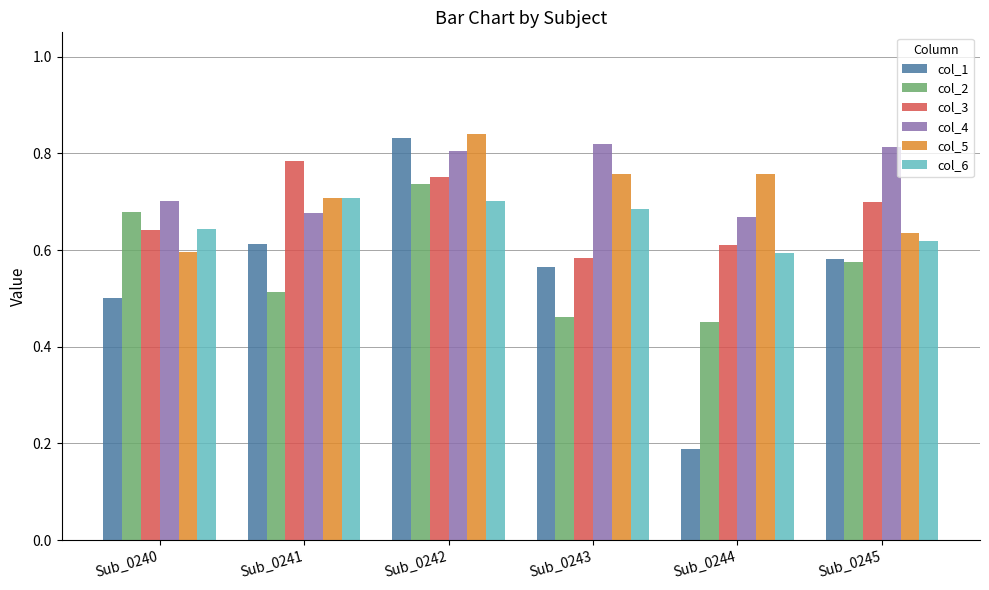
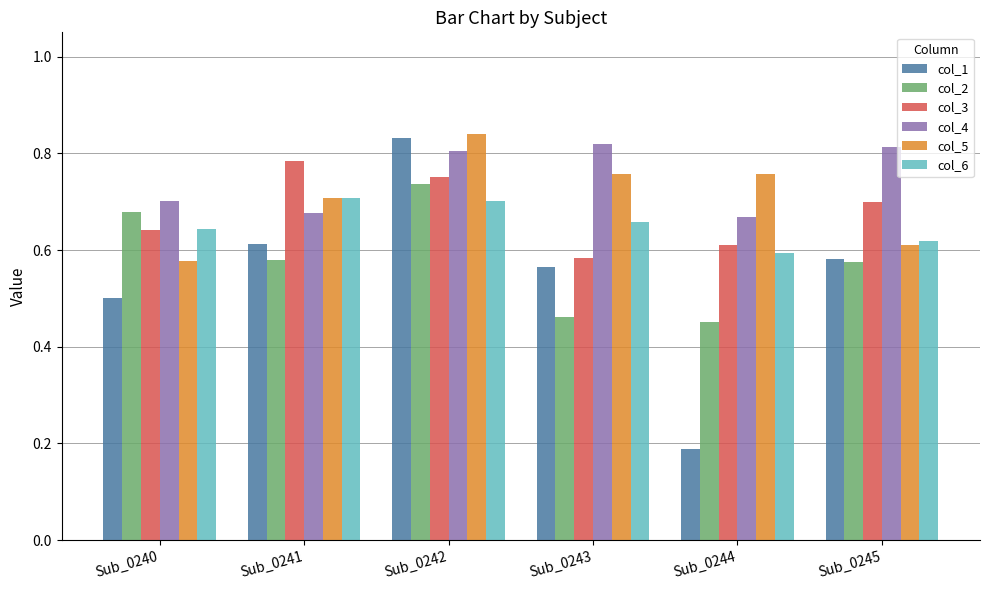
  {
    "col_1": {
      "Sub_0240": 0.50,
      "Sub_0241": 0.61,
      "Sub_0242": 0.83,
      "Sub_0243": 0.56,
      "Sub_0244": 0.19,
      "Sub_0245": 0.58
    },
    "col_2": {
      "Sub_0240": 0.68,
-     "Sub_0241": 0.51,
+     "Sub_0241": 0.58,
      "Sub_0242": 0.74,
      "Sub_0243": 0.46,
      "Sub_0244": 0.45,
      "Sub_0245": 0.58
    },
    "col_3": {
      "Sub_0240": 0.64,
      "Sub_0241": 0.78,
      "Sub_0242": 0.75,
      "Sub_0243": 0.58,
      "Sub_0244": 0.61,
      "Sub_0245": 0.70
    },
    "col_4": {
      "Sub_0240": 0.70,
      "Sub_0241": 0.68,
      "Sub_0242": 0.80,
      "Sub_0243": 0.82,
      "Sub_0244": 0.67,
      "Sub_0245": 0.81
    },
    "col_5": {
-     "Sub_0240": 0.60,
+     "Sub_0240": 0.58,
      "Sub_0241": 0.71,
      "Sub_0242": 0.84,
      "Sub_0243": 0.76,
      "Sub_0244": 0.76,
-     "Sub_0245": 0.64
+     "Sub_0245": 0.61
    },
    "col_6": {
      "Sub_0240": 0.64,
      "Sub_0241": 0.71,
      "Sub_0242": 0.70,
-     "Sub_0243": 0.68,
+     "Sub_0243": 0.66,
      "Sub_0244": 0.59,
      "Sub_0245": 0.62
    }
  }
